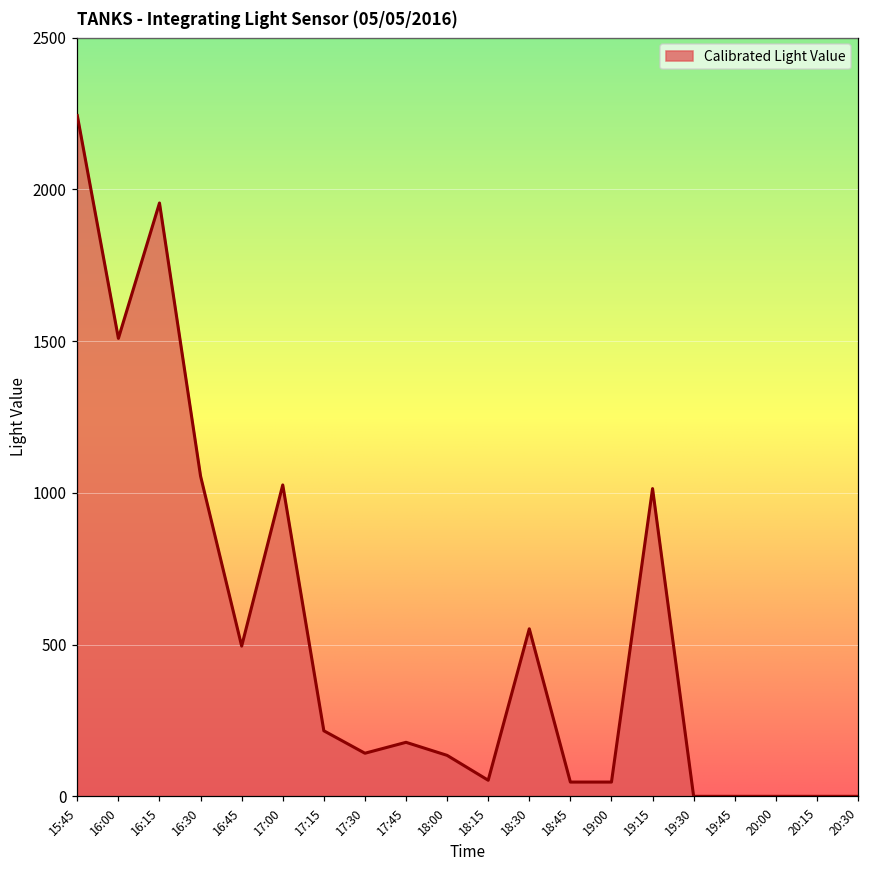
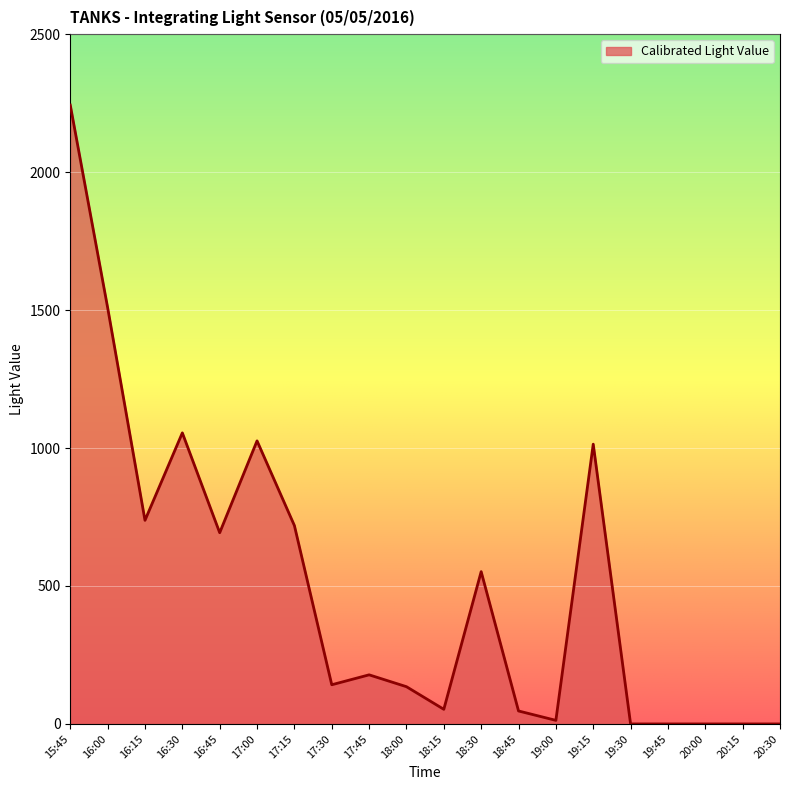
  {
    "15:45": 2240,
    "16:00": 1510,
-   "16:15": 1960,
+   "16:15": 740,
    "16:30": 1060,
-   "16:45": 500,
+   "16:45": 690,
    "17:00": 1030,
-   "17:15": 220,
+   "17:15": 720,
    "17:30": 140,
    "17:45": 180,
    "18:00": 140,
    "18:15": 50,
    "18:30": 550,
    "18:45": 50,
-   "19:00": 50,
+   "19:00": 10,
    "19:15": 1010,
    "19:30": 0,
    "19:45": 0,
    "20:00": 0,
    "20:15": 0,
    "20:30": 0
  }
